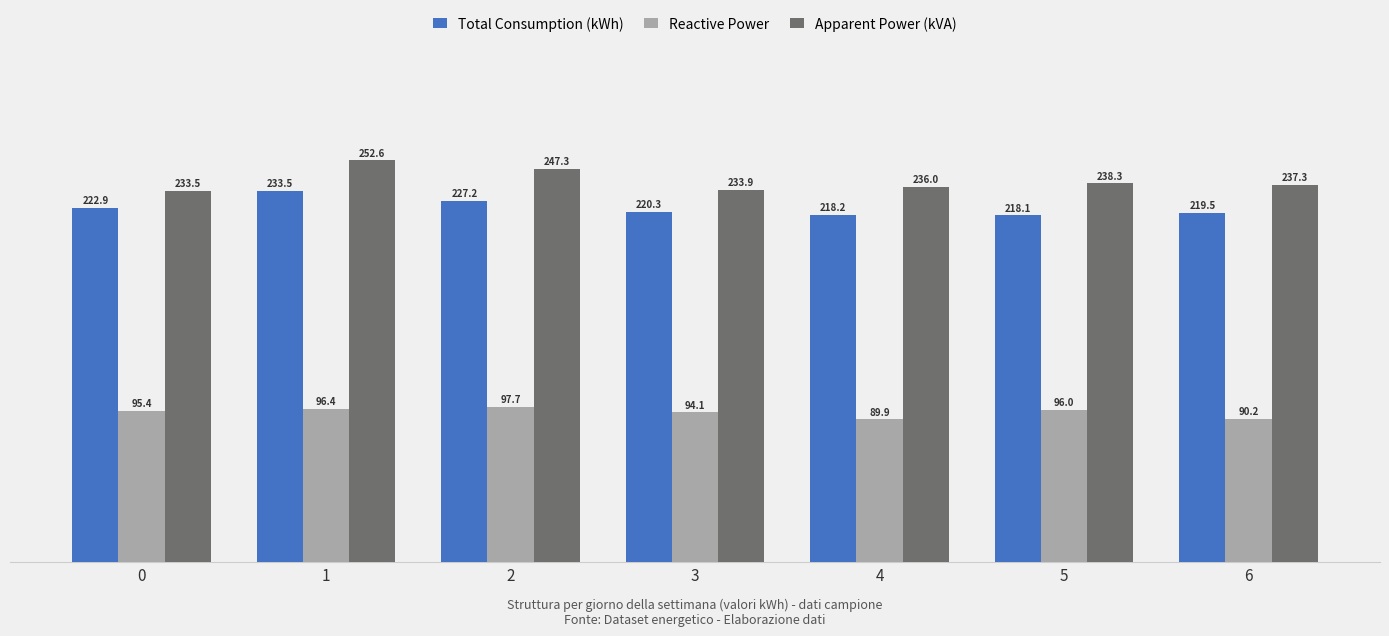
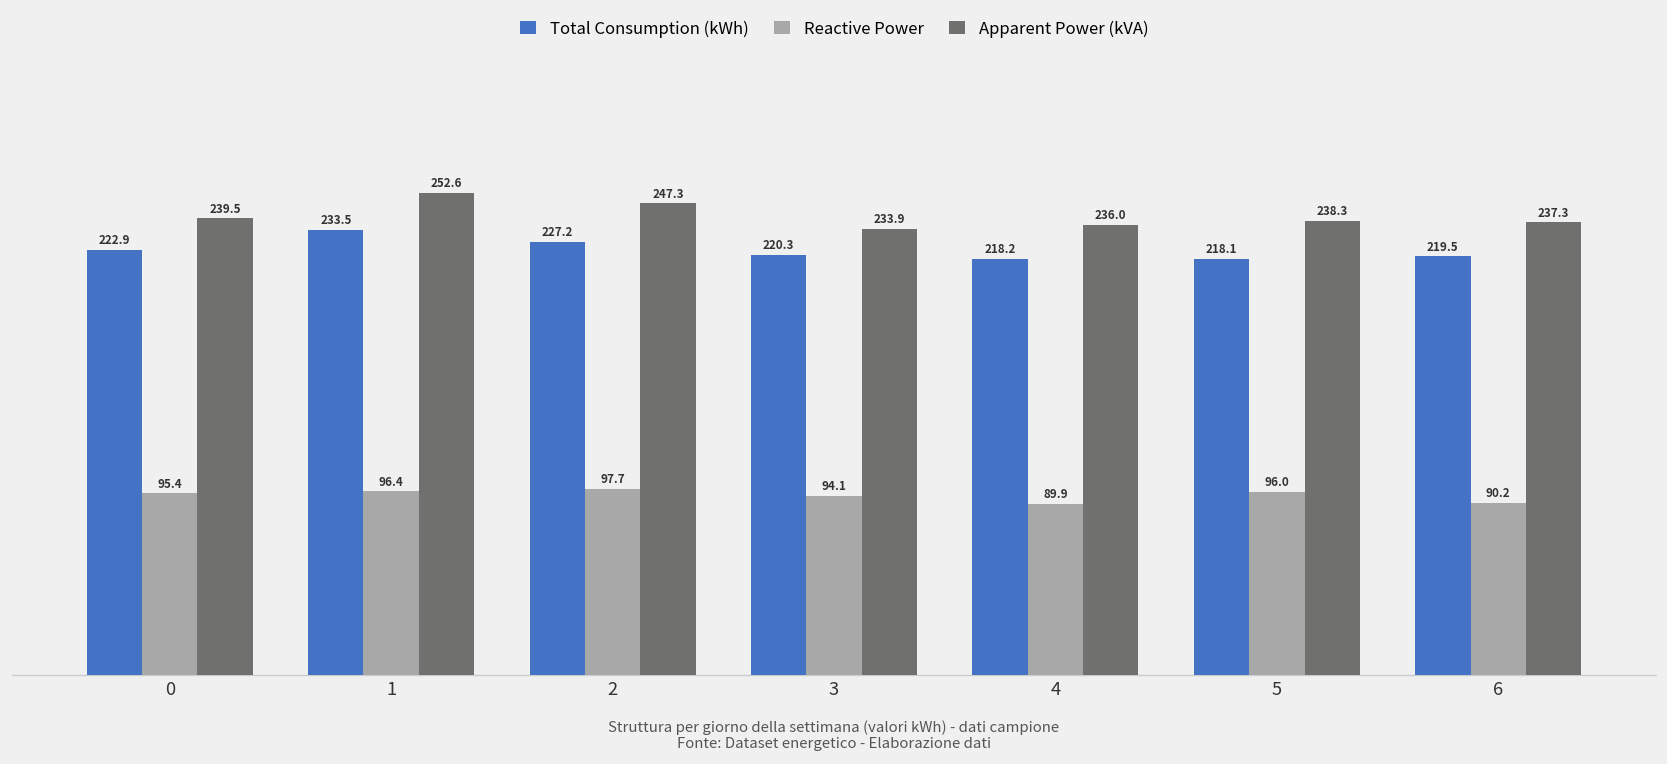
  {
    "Apparent Power (kVA)": {
-     "0": 233.5
+     "0": 239.5
    }
  }
